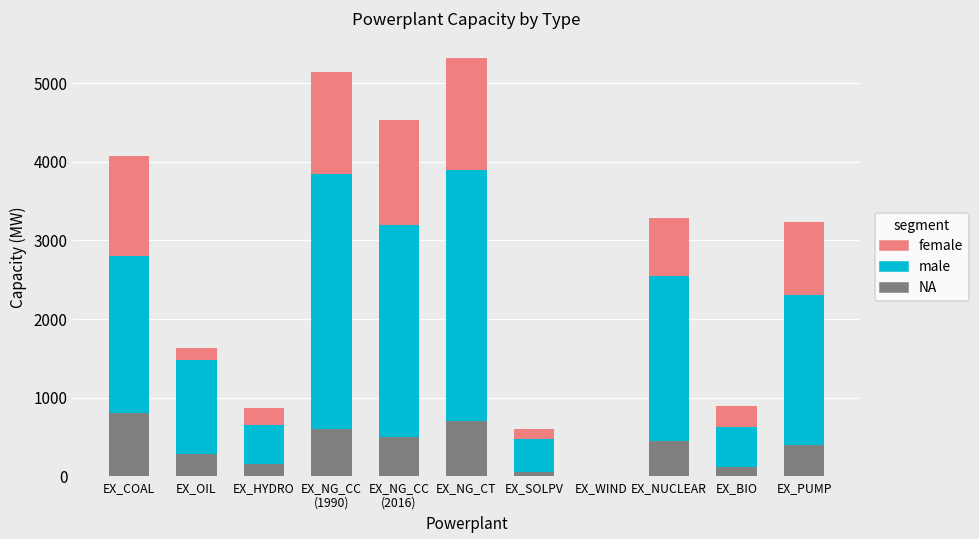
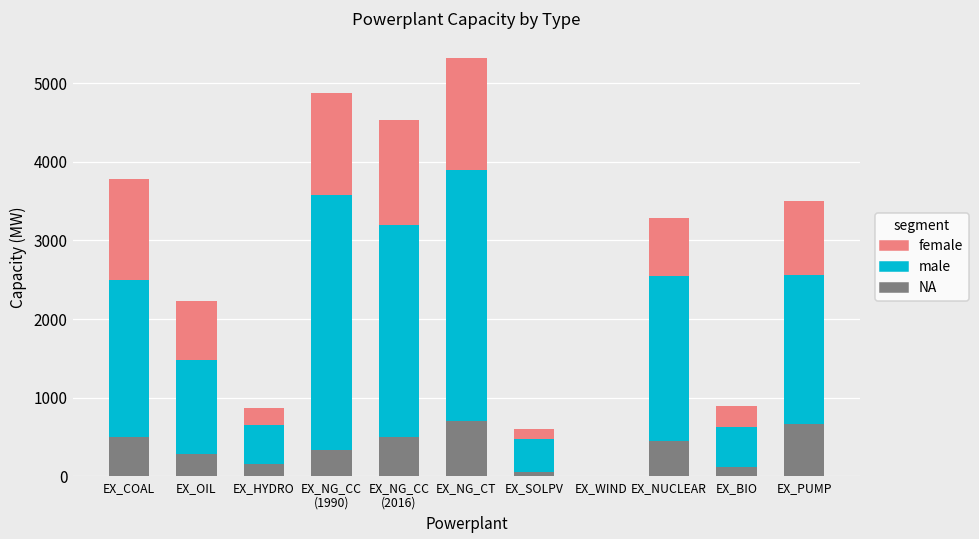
  {
    "NA": {
-     "EX_COAL": 800,
+     "EX_COAL": 500,
      "EX_OIL": 300,
      "EX_HYDRO": 200,
-     "EX_NG_CC (1990)": 600,
+     "EX_NG_CC (1990)": 300,
      "EX_NG_CC (2016)": 500,
      "EX_NG_CT": 700,
      "EX_SOLPV": 100,
      "EX_WIND": 0,
      "EX_NUCLEAR": 500,
      "EX_BIO": 100,
-     "EX_PUMP": 400
+     "EX_PUMP": 700
    },
    "male": {
      "EX_COAL": 2000,
      "EX_OIL": 1200,
      "EX_HYDRO": 500,
      "EX_NG_CC (1990)": 3300,
      "EX_NG_CC (2016)": 2700,
      "EX_NG_CT": 3200,
      "EX_SOLPV": 400,
      "EX_NUCLEAR": 2100,
      "EX_BIO": 500,
      "EX_PUMP": 1900
    },
    "female": {
      "EX_COAL": 1300,
-     "EX_OIL": 100,
+     "EX_OIL": 700,
      "EX_HYDRO": 200,
      "EX_NG_CC (1990)": 1300,
      "EX_NG_CC (2016)": 1300,
      "EX_NG_CT": 1400,
      "EX_SOLPV": 100,
      "EX_WIND": 0,
      "EX_NUCLEAR": 700,
      "EX_BIO": 300,
      "EX_PUMP": 900
    }
  }
